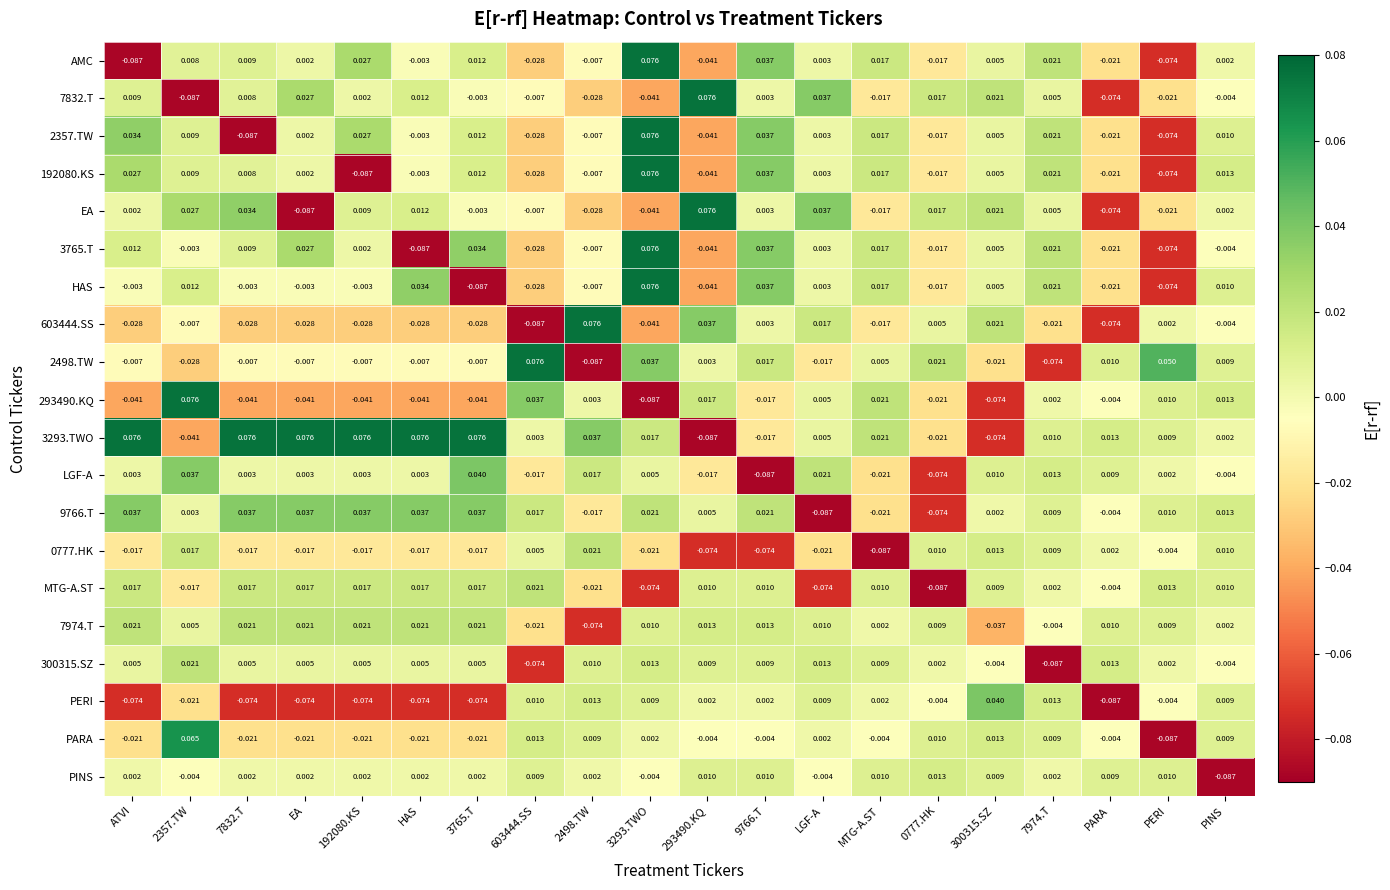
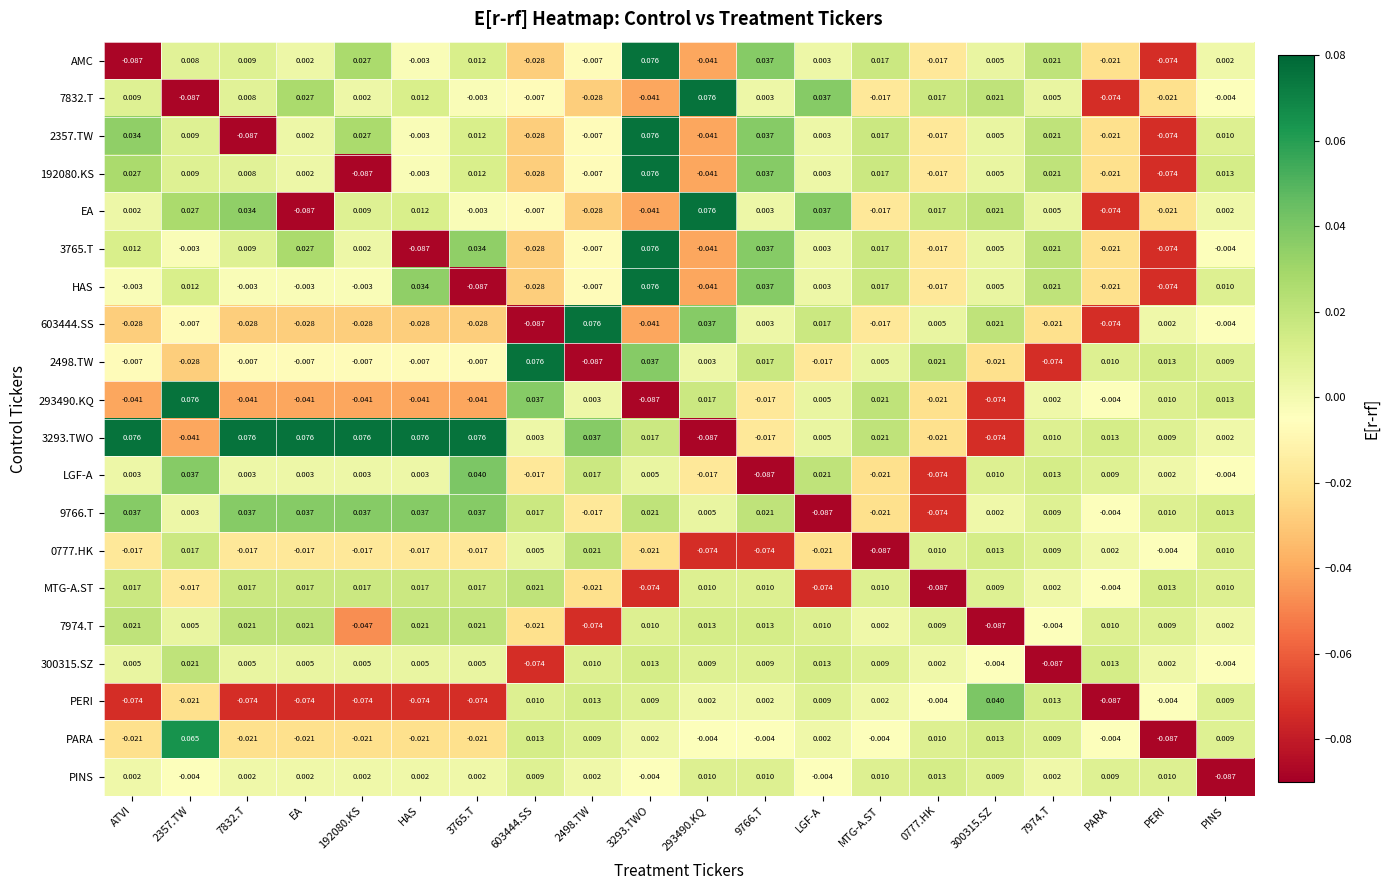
  {
    "2498.TW": {
      "ATVI": -0.007,
      "2357.TW": -0.028,
      "7832.T": -0.007,
      "EA": -0.007,
      "192080.KS": -0.007,
      "HAS": -0.007,
      "3765.T": -0.007,
      "603444.SS": 0.076,
      "2498.TW": -0.087,
      "3293.TWO": 0.037,
      "293490.KQ": 0.003,
      "9766.T": 0.017,
      "LGF-A": -0.017,
      "MTG-A.ST": 0.005,
      "0777.HK": 0.021,
      "300315.SZ": -0.021,
      "7974.T": -0.074,
      "PARA": 0.010,
-     "PERI": 0.050,
+     "PERI": 0.013,
      "PINS": 0.009
    },
    "7974.T": {
      "ATVI": 0.021,
      "2357.TW": 0.005,
      "7832.T": 0.021,
      "EA": 0.021,
-     "192080.KS": 0.021,
+     "192080.KS": -0.047,
      "HAS": 0.021,
      "3765.T": 0.021,
      "603444.SS": -0.021,
      "2498.TW": -0.074,
      "3293.TWO": 0.010,
      "293490.KQ": 0.013,
      "9766.T": 0.013,
      "LGF-A": 0.010,
      "MTG-A.ST": 0.002,
      "0777.HK": 0.009,
-     "300315.SZ": -0.037,
+     "300315.SZ": -0.087,
      "7974.T": -0.004,
      "PARA": 0.010,
      "PERI": 0.009,
      "PINS": 0.002
    }
  }
